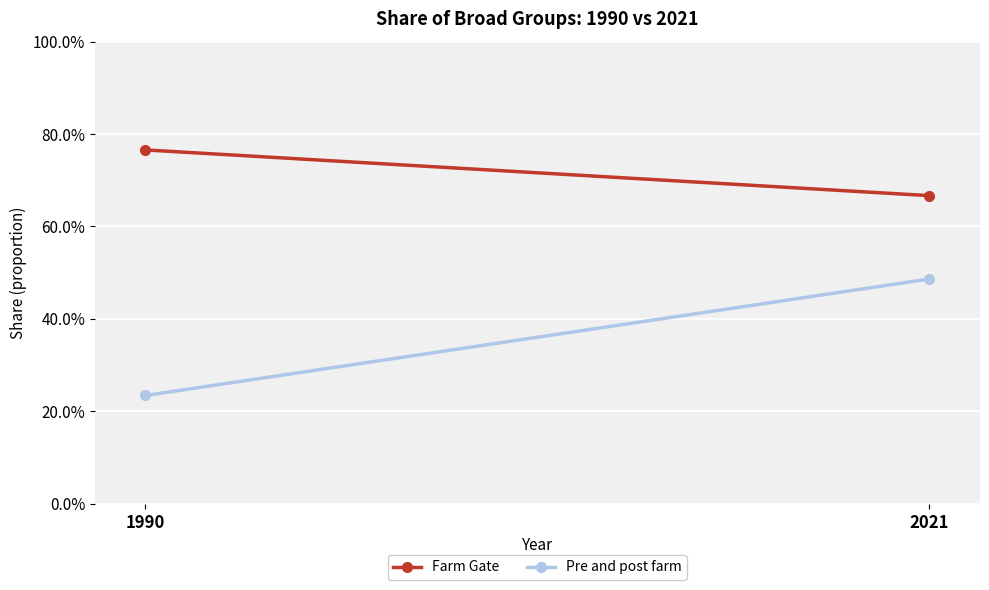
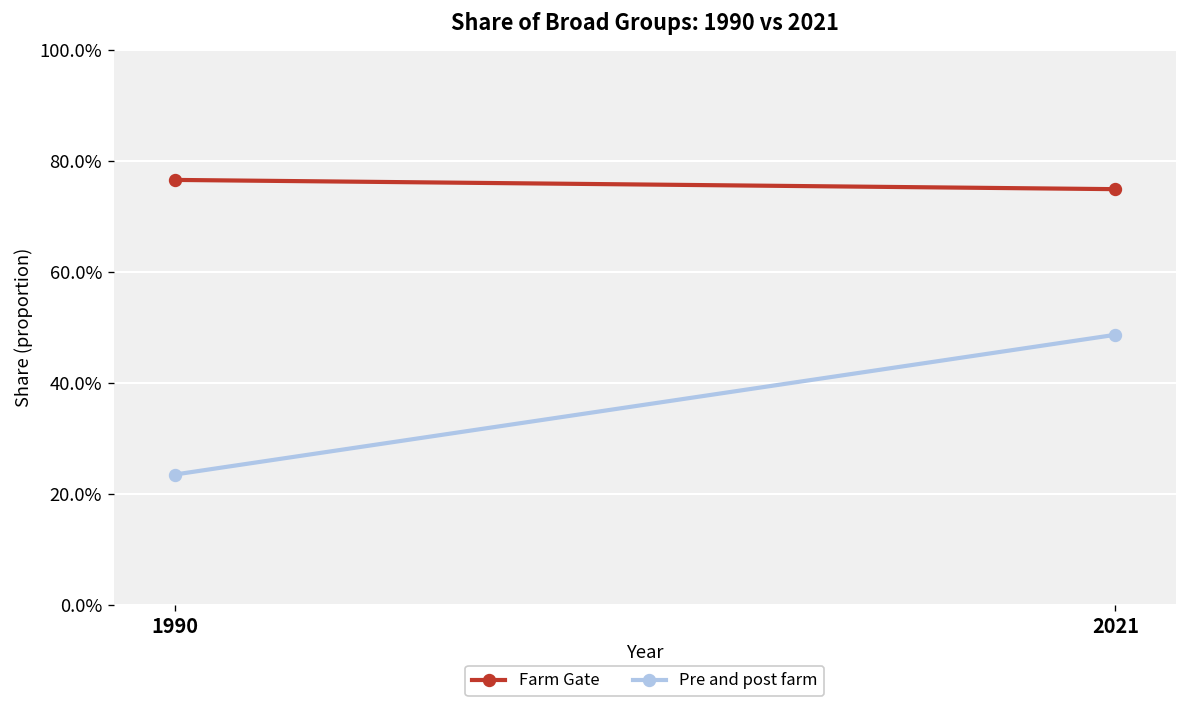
  {
    "Farm Gate": {
      "1990": "77%",
-     "2021": "67%"
+     "2021": "75%"
    },
    "Pre and post farm": {
      "1990": "23%",
      "2021": "49%"
    }
  }
